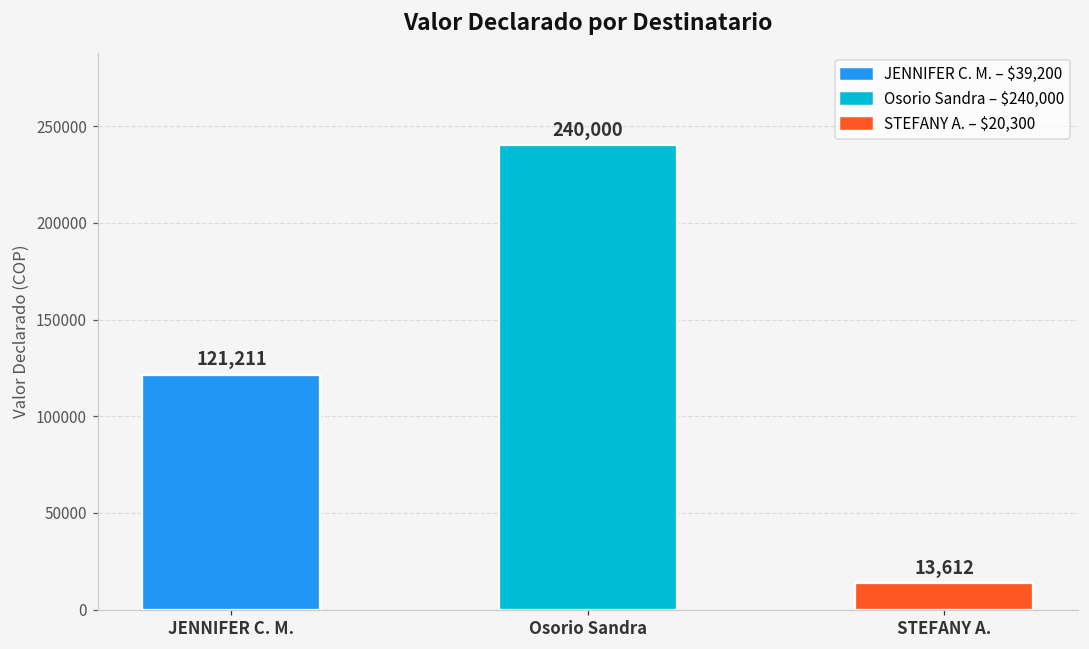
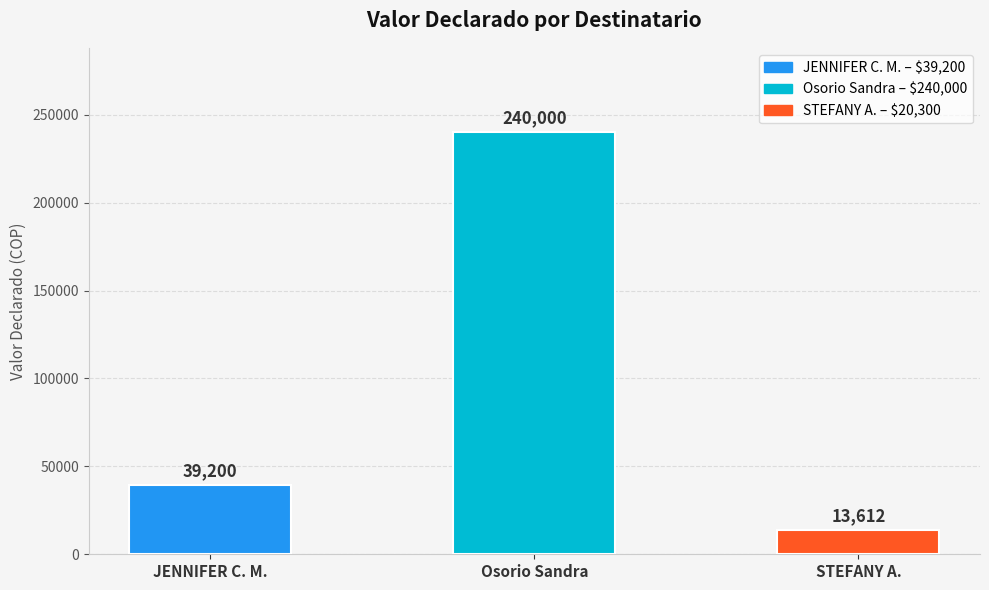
  {
-   "JENNIFER C. M.": "121,211",
+   "JENNIFER C. M.": "39,200",
    "Osorio Sandra": "240,000",
    "STEFANY A.": "13,612"
  }
